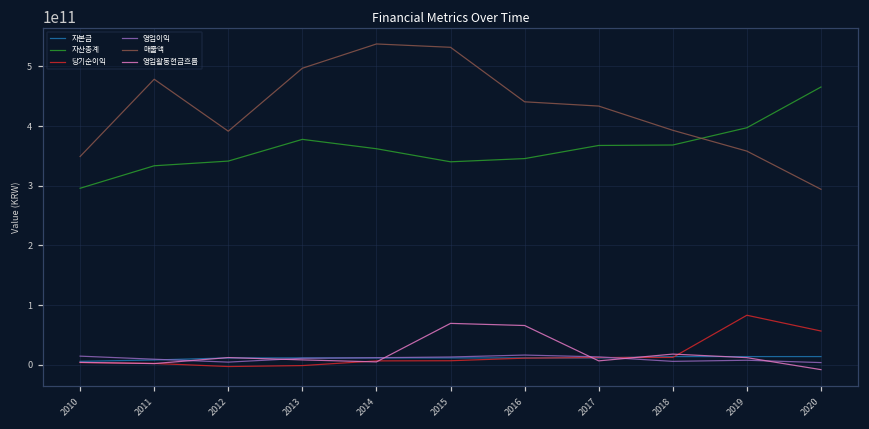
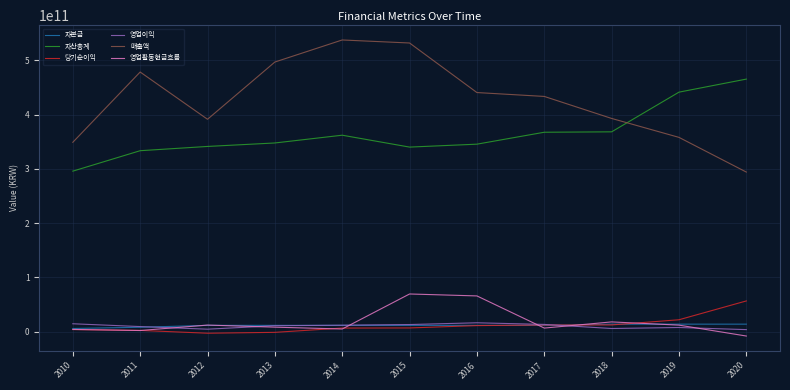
  {
    "자본금": {
      "2020": 10000000000
    },
    "자산총계": {
      "2010": 300000000000,
      "2011": 330000000000,
      "2012": 340000000000,
-     "2013": 380000000000,
+     "2013": 350000000000,
      "2014": 360000000000,
      "2015": 340000000000,
      "2016": 350000000000,
      "2017": 370000000000,
      "2018": 370000000000,
-     "2019": 400000000000,
+     "2019": 440000000000,
      "2020": 470000000000
    },
    "당기순이익": {
      "2012": 0,
      "2013": 0,
-     "2019": 80000000000,
+     "2019": 20000000000,
      "2020": 60000000000
    },
    "영업이익": {
      "2010": 10000000000,
      "2012": 0,
      "2016": 20000000000,
      "2018": 10000000000,
      "2020": 0
    },
    "매출액": {
      "2010": 350000000000,
      "2011": 480000000000,
      "2012": 390000000000,
      "2013": 500000000000,
      "2014": 540000000000,
      "2015": 530000000000,
      "2016": 440000000000,
      "2017": 430000000000,
      "2018": 390000000000,
      "2019": 360000000000,
      "2020": 290000000000
    },
    "영업활동현금흐름": {
      "2015": 70000000000,
      "2016": 70000000000,
      "2017": 10000000000,
      "2020": -10000000000
    }
  }
